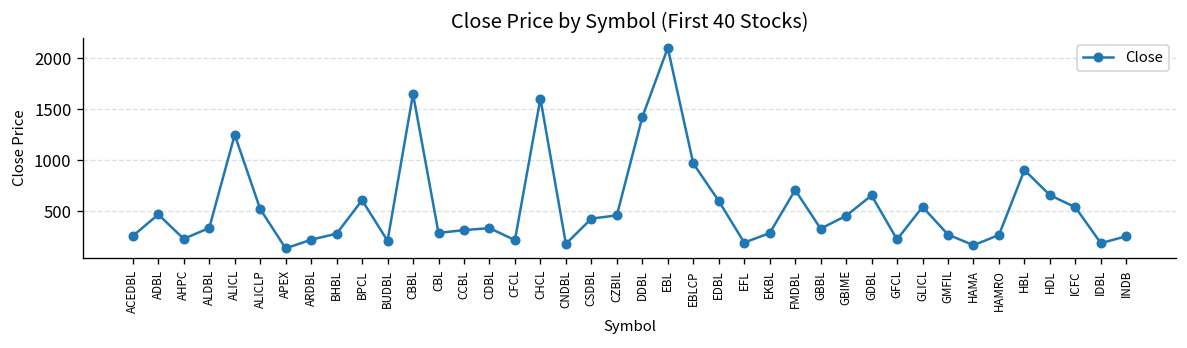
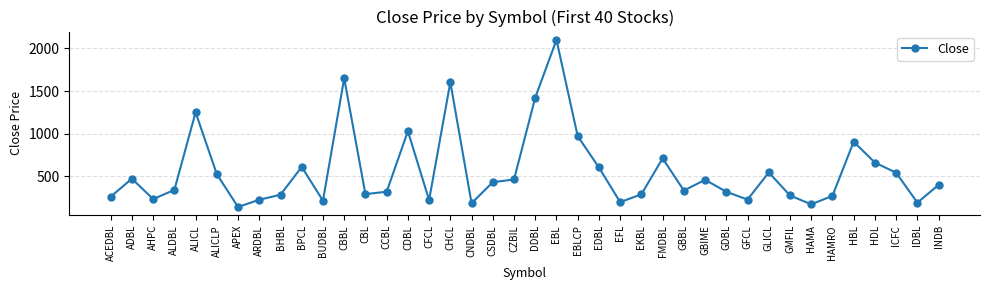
  {
    "ACEDBL": 300,
    "ADBL": 500,
    "AHPC": 200,
    "ALDBL": 300,
    "ALICL": 1300,
    "ALICLP": 500,
    "APEX": 100,
    "ARDBL": 200,
    "BHBL": 300,
    "BPCL": 600,
    "BUDBL": 200,
    "CBBL": 1700,
    "CBL": 300,
    "CCBL": 300,
-   "CDBL": 300,
+   "CDBL": 1000,
    "CFCL": 200,
    "CHCL": 1600,
    "CNDBL": 200,
    "CSDBL": 400,
    "CZBIL": 500,
    "DDBL": 1400,
    "EBL": 2100,
    "EBLCP": 1000,
    "EDBL": 600,
    "EFL": 200,
    "EKBL": 300,
    "FMDBL": 700,
    "GBBL": 300,
    "GBIME": 500,
-   "GDBL": 700,
+   "GDBL": 300,
    "GFCL": 200,
    "GLICL": 500,
    "GMFIL": 300,
    "HAMA": 200,
    "HAMRO": 300,
    "HBL": 900,
    "HDL": 700,
    "ICFC": 500,
    "IDBL": 200,
-   "INDB": 300
+   "INDB": 400
  }
